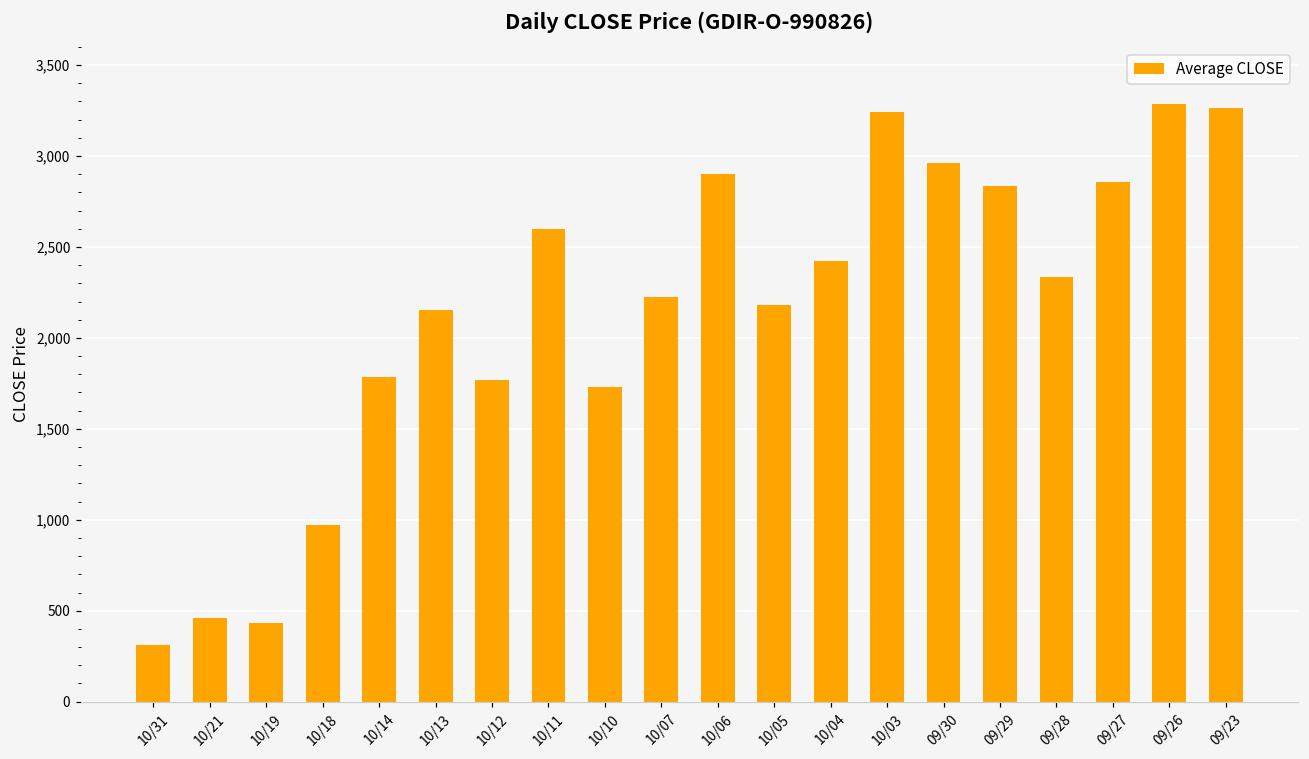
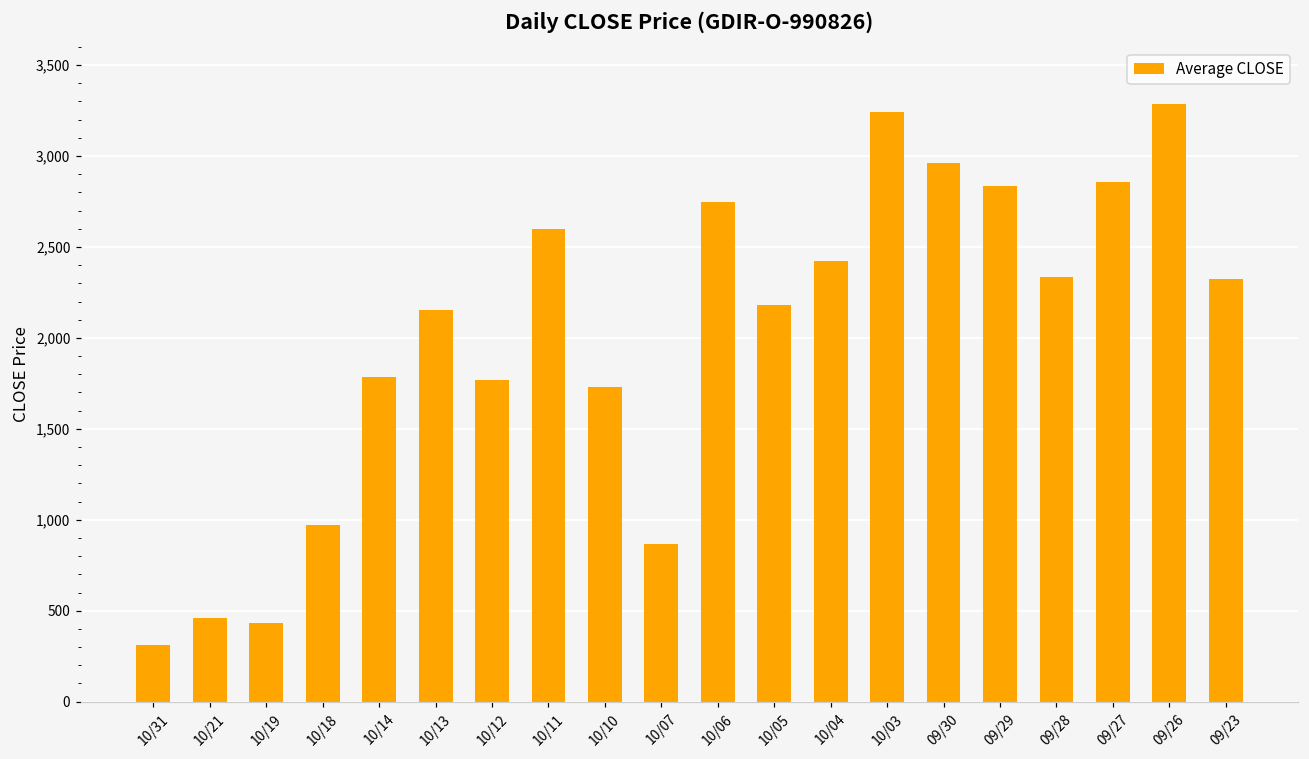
  {
    "10/31": "310",
    "10/21": "460",
    "10/19": "430",
    "10/18": "970",
    "10/14": "1,790",
    "10/13": "2,150",
    "10/12": "1,770",
    "10/11": "2,600",
    "10/10": "1,730",
-   "10/07": "2,230",
-   "10/06": "2,900",
+   "10/07": "860",
+   "10/06": "2,750",
    "10/05": "2,180",
    "10/04": "2,420",
    "10/03": "3,240",
    "09/30": "2,960",
    "09/29": "2,830",
    "09/28": "2,340",
    "09/27": "2,860",
    "09/26": "3,290",
-   "09/23": "3,260"
+   "09/23": "2,320"
  }
